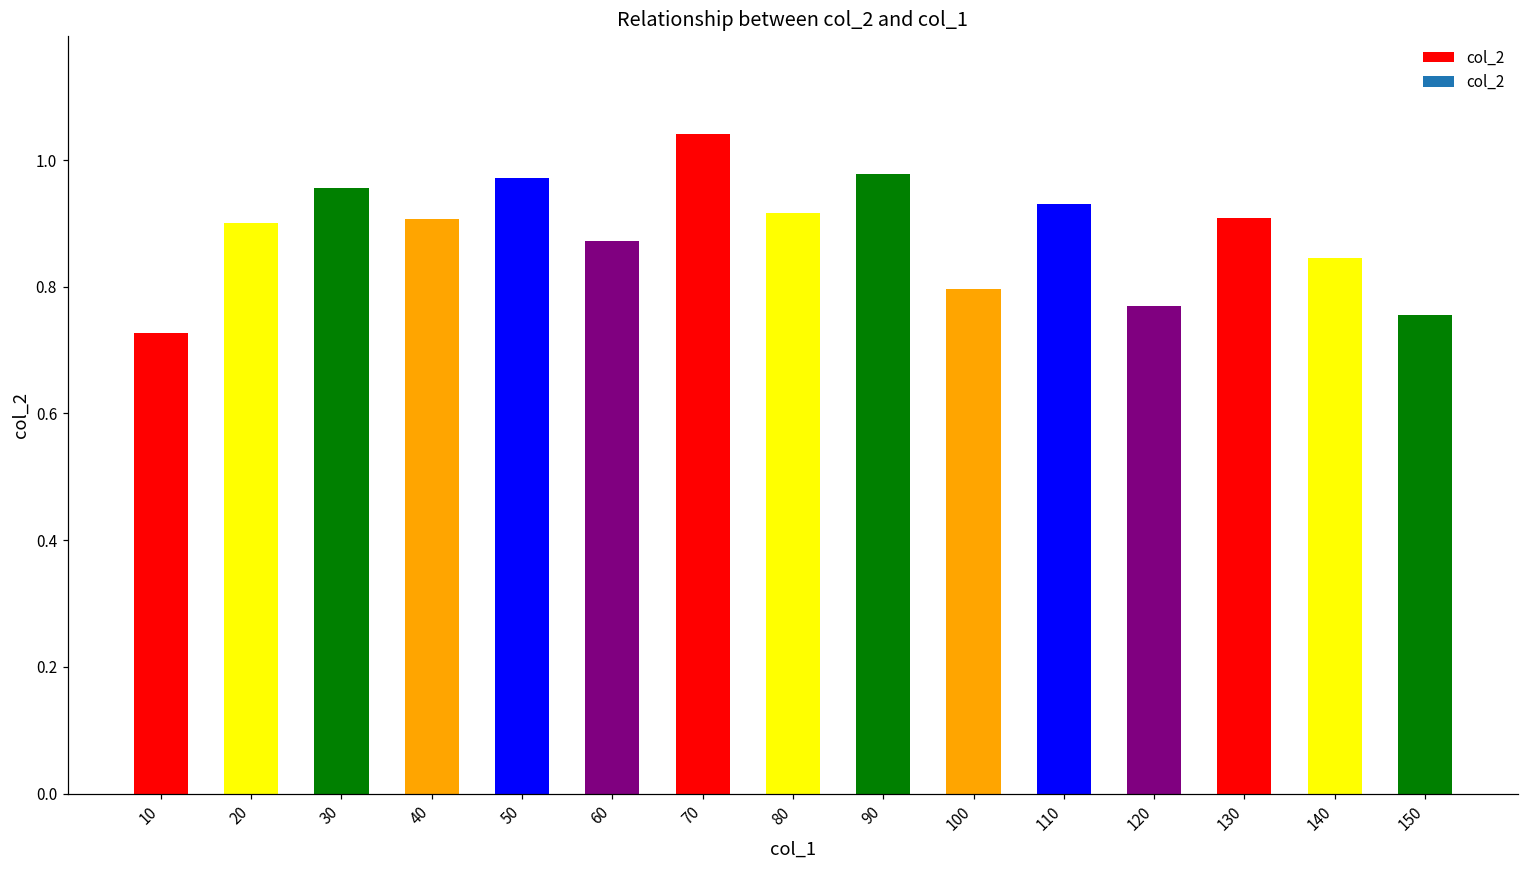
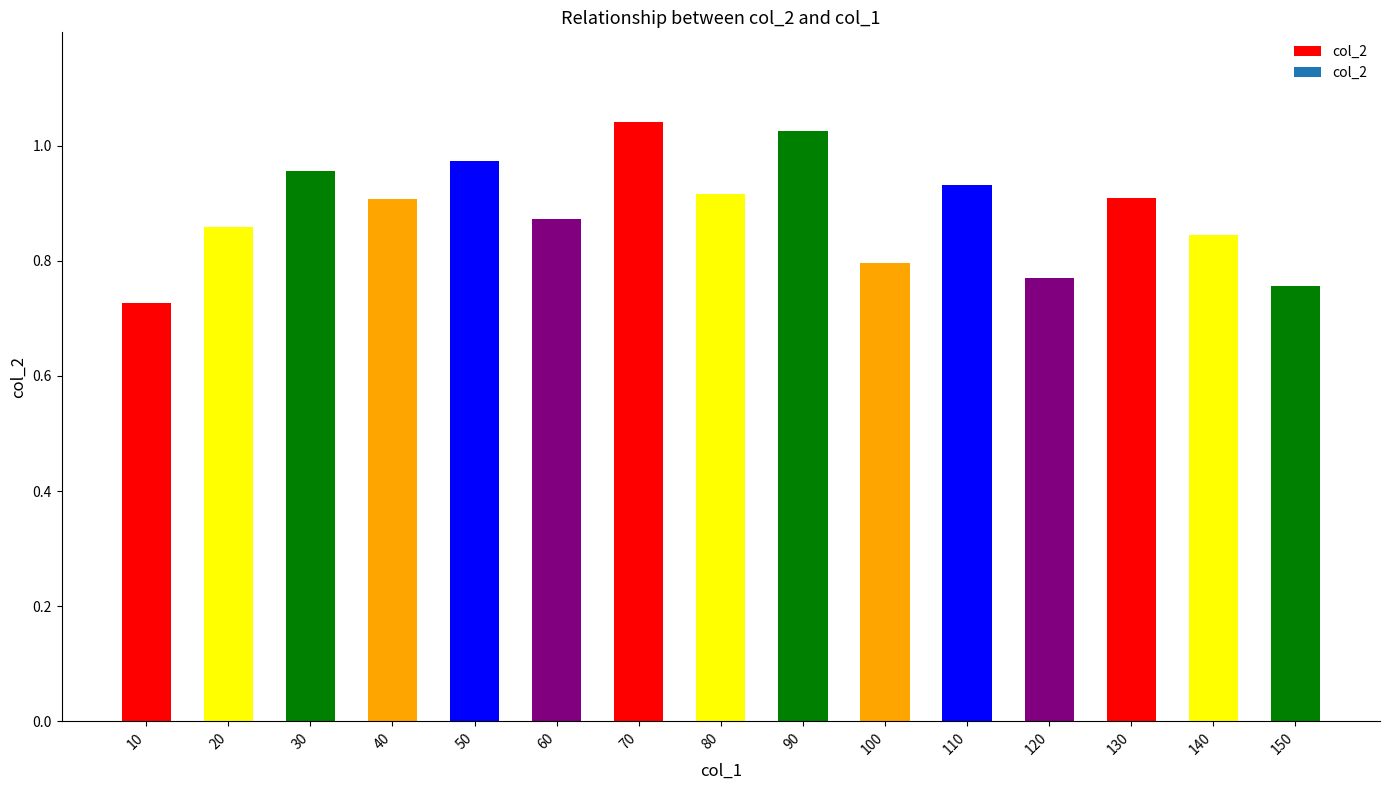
  {
    "10": 0.73,
-   "20": 0.90,
+   "20": 0.86,
    "30": 0.96,
    "40": 0.91,
    "50": 0.97,
    "60": 0.87,
    "70": 1.04,
    "80": 0.92,
-   "90": 0.98,
+   "90": 1.03,
    "100": 0.80,
    "110": 0.93,
    "120": 0.77,
    "130": 0.91,
    "140": 0.85,
    "150": 0.76
  }
